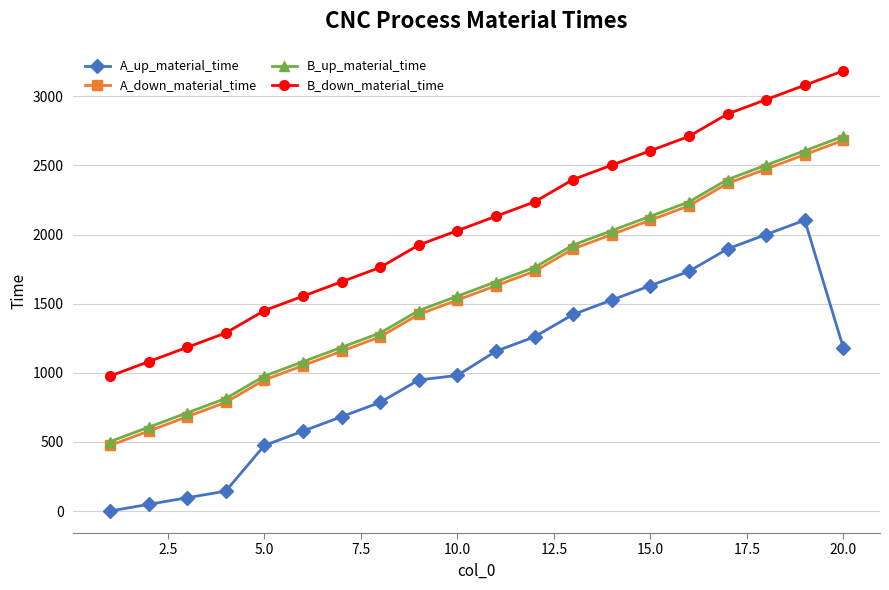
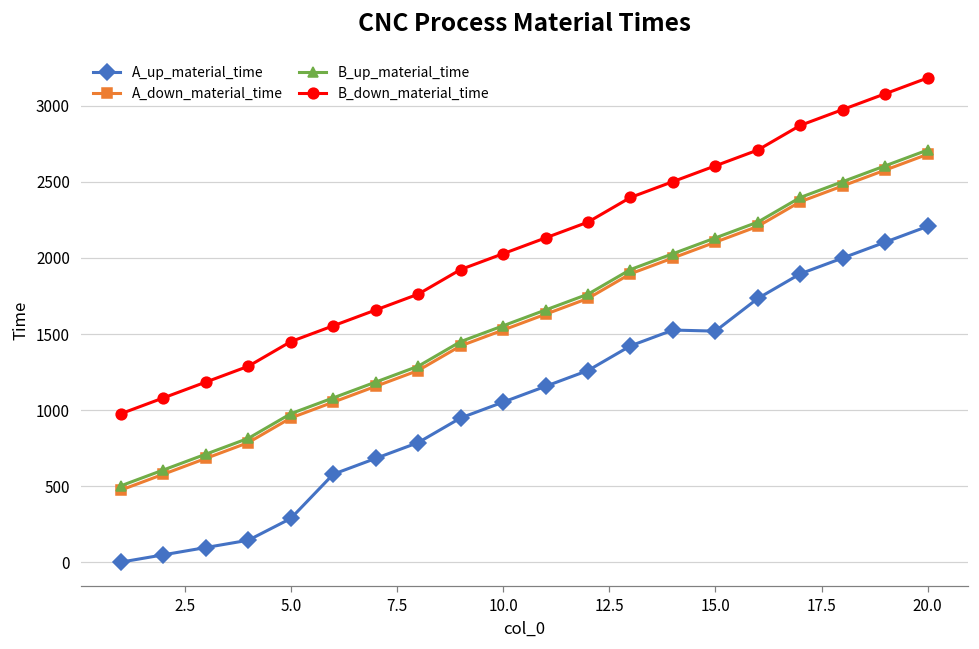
  {
    "A_up_material_time": {
-     "5.0": 470,
-     "10.0": 980,
-     "15.0": 1630,
-     "20.0": 1180
+     "5.0": 290,
+     "10.0": 1050,
+     "15.0": 1520,
+     "20.0": 2210
    },
    "A_down_material_time": {
      "5.0": 950,
      "10.0": 1530,
      "15.0": 2100,
      "20.0": 2680
    },
    "B_up_material_time": {
      "5.0": 980,
      "10.0": 1550,
      "15.0": 2130,
      "20.0": 2710
    },
    "B_down_material_time": {
      "5.0": 1450,
      "10.0": 2030,
      "15.0": 2610,
      "20.0": 3180
    }
  }
